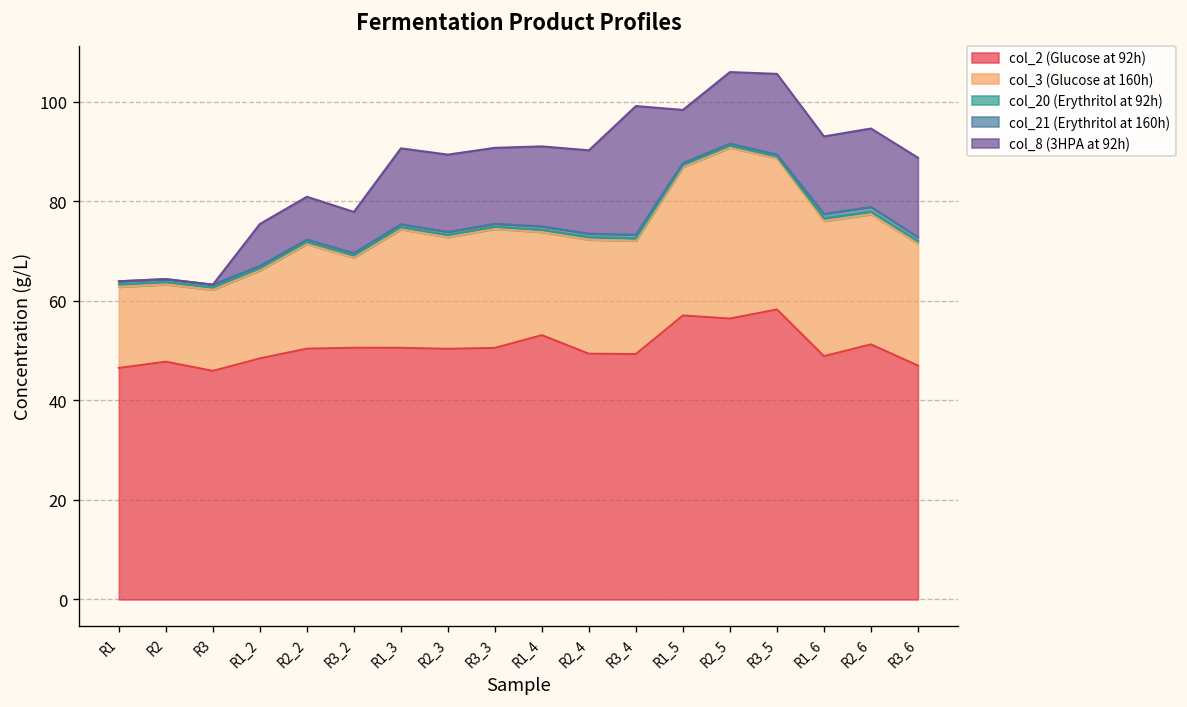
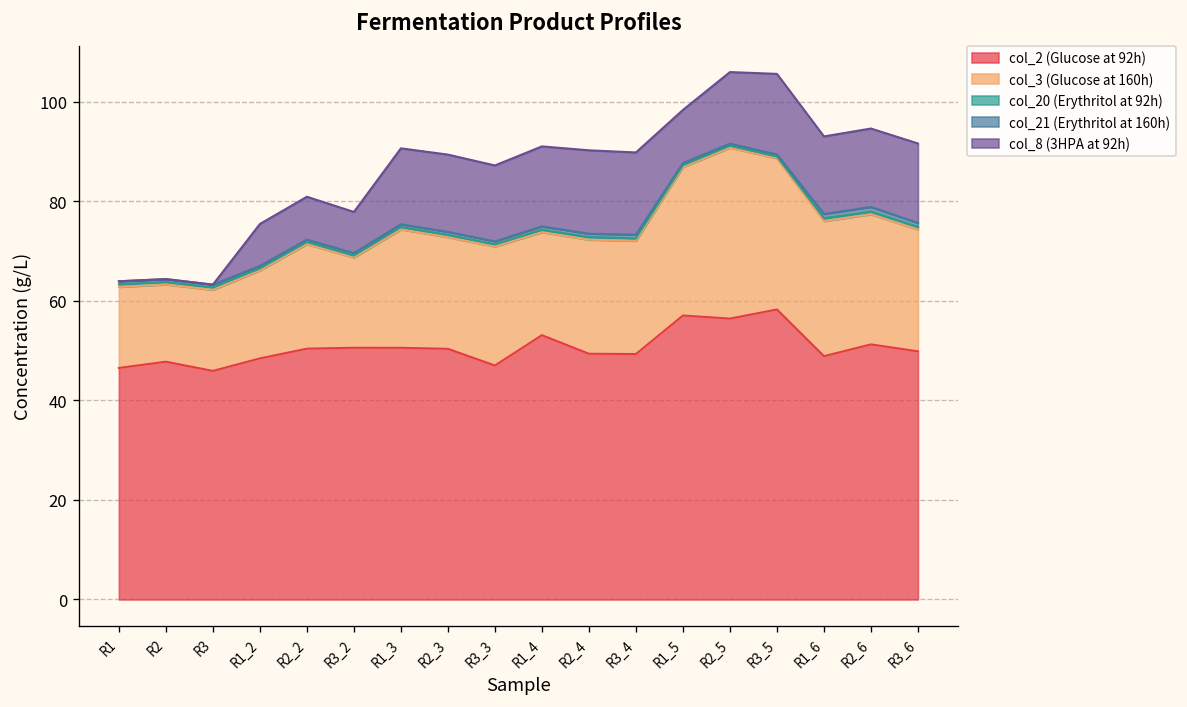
  {
    "col_2 (Glucose at 92h)": {
      "R1": 47,
      "R2": 48,
      "R3": 46,
      "R1_2": 48,
      "R2_2": 50,
      "R3_2": 51,
      "R1_3": 51,
      "R2_3": 50,
-     "R3_3": 51,
+     "R3_3": 47,
      "R1_4": 53,
      "R2_4": 49,
      "R3_4": 49,
      "R1_5": 57,
      "R2_5": 56,
      "R3_5": 58,
      "R1_6": 49,
      "R2_6": 51,
-     "R3_6": 47
+     "R3_6": 50
    },
    "col_8 (3HPA at 92h)": {
      "R1_2": 8,
      "R2_2": 9,
      "R3_2": 8,
      "R1_3": 15,
      "R2_3": 16,
      "R3_3": 15,
      "R1_4": 16,
      "R2_4": 17,
-     "R3_4": 26,
+     "R3_4": 17,
      "R1_5": 11,
      "R2_5": 14,
      "R3_5": 16,
      "R1_6": 16,
      "R2_6": 16,
      "R3_6": 16
    }
  }
